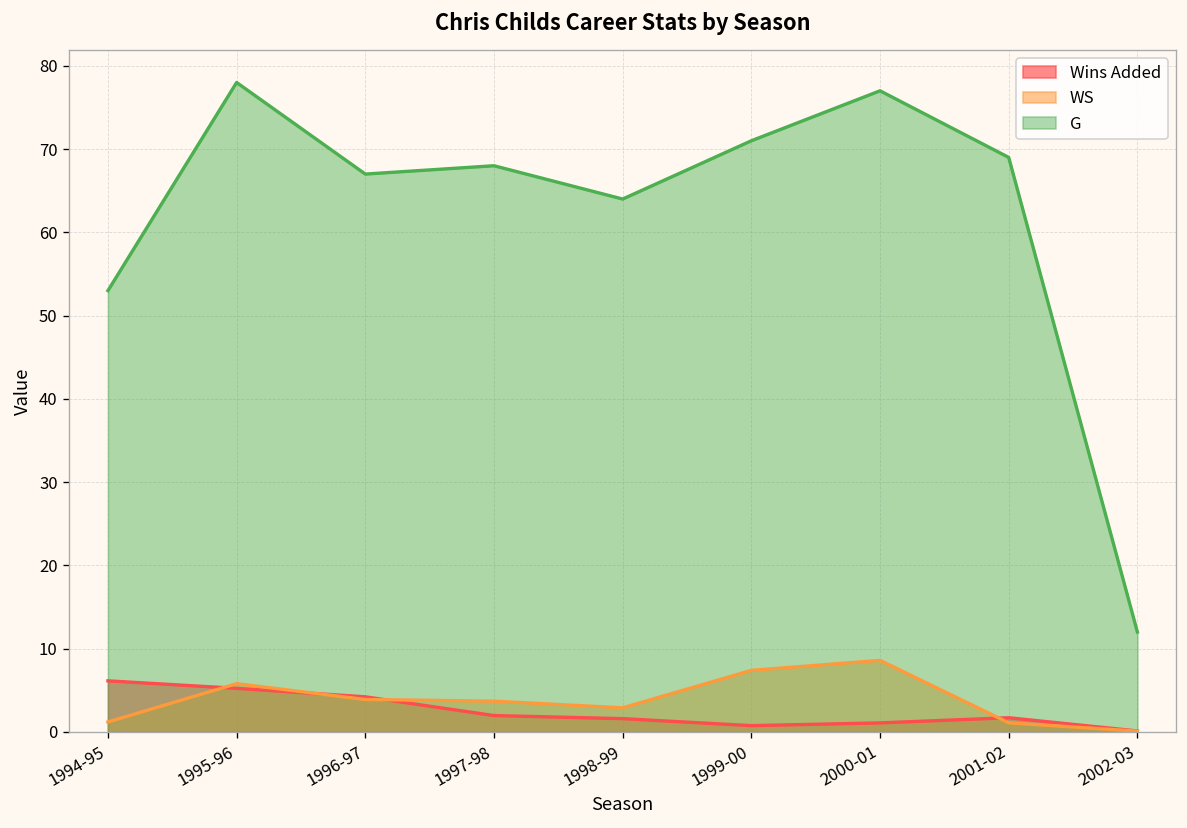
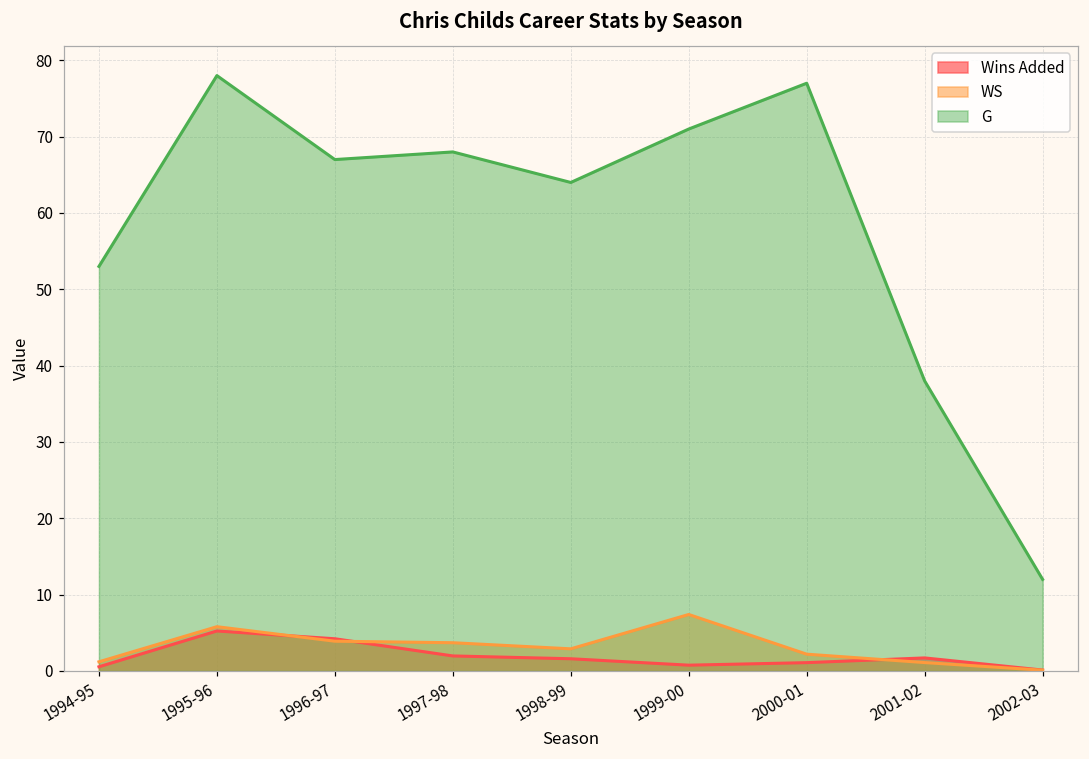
  {
    "Wins Added": {
-     "1994-95": 6,
+     "1994-95": 1,
      "1995-96": 5,
      "1997-98": 2,
      "1998-99": 2,
      "1999-00": 1,
      "2000-01": 1,
      "2001-02": 2
    },
    "WS": {
      "1994-95": 1,
      "1995-96": 6,
      "1997-98": 4,
      "1998-99": 3,
      "1999-00": 7,
-     "2000-01": 9,
+     "2000-01": 2,
      "2001-02": 1
    },
    "G": {
      "1994-95": 53,
      "1995-96": 78,
      "1996-97": 67,
      "1997-98": 68,
      "1998-99": 64,
      "1999-00": 71,
      "2000-01": 77,
-     "2001-02": 69,
+     "2001-02": 38,
      "2002-03": 12
    }
  }
